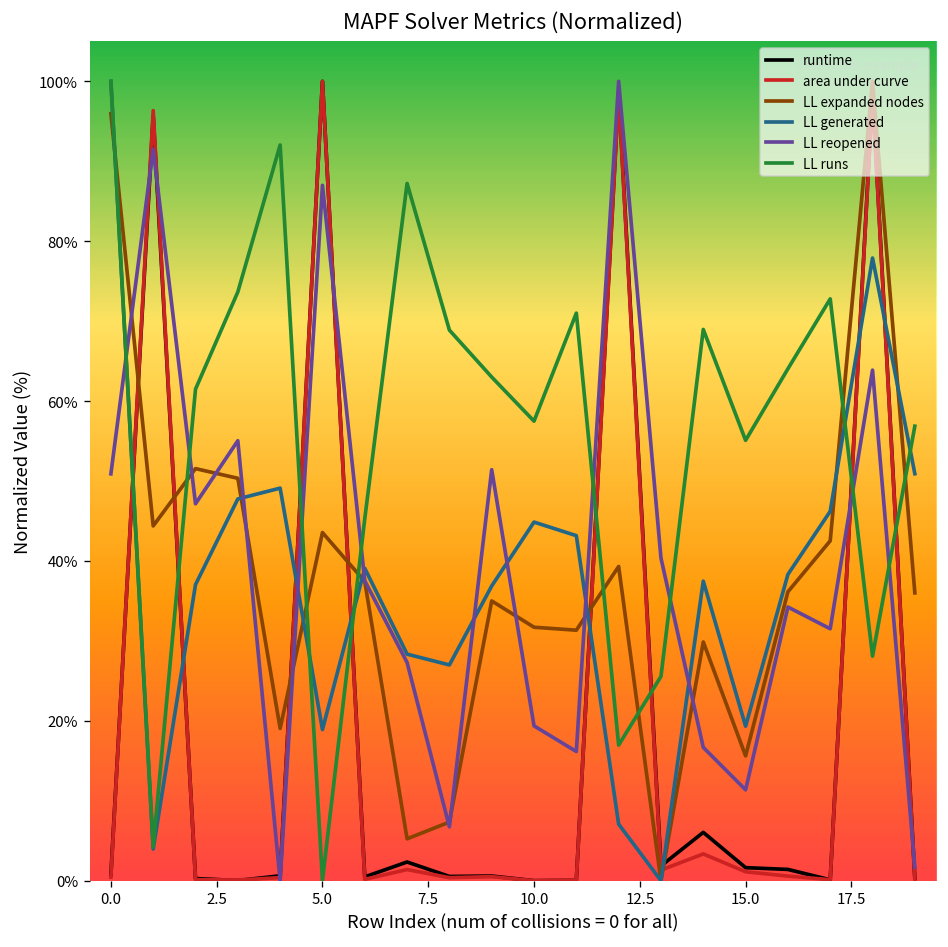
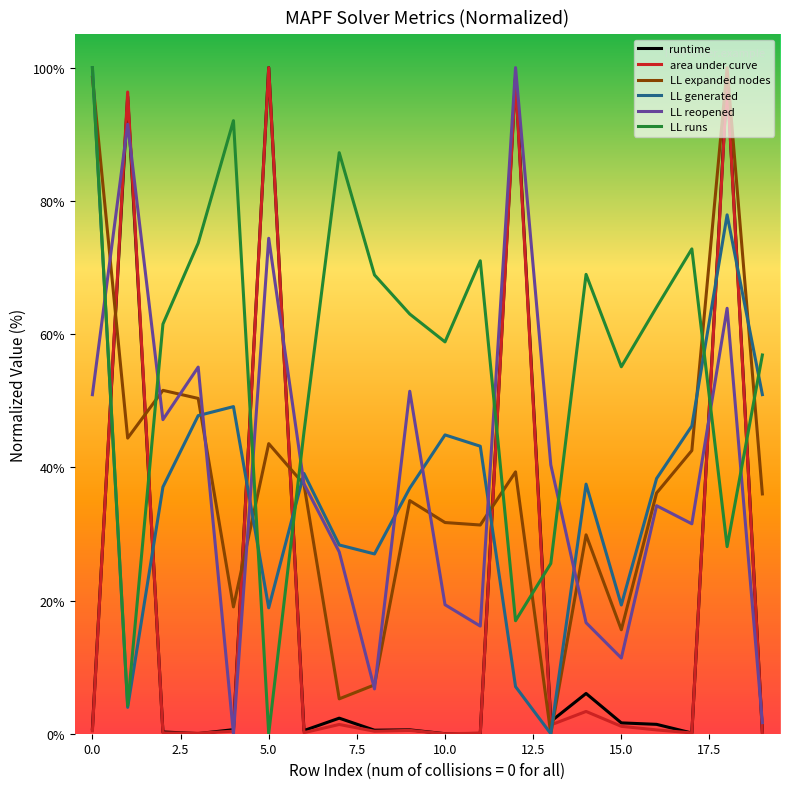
  {
    "runtime": {
      "15.0": "2%"
    },
    "area under curve": {
      "15.0": "1%"
    },
    "LL expanded nodes": {
-     "0.0": "96%",
+     "0.0": "99%",
      "5.0": "44%",
      "10.0": "32%",
      "15.0": "16%"
    },
    "LL generated": {
      "5.0": "19%",
      "10.0": "45%",
      "15.0": "19%"
    },
    "LL reopened": {
      "0.0": "51%",
-     "5.0": "87%",
+     "5.0": "74%",
      "10.0": "19%",
      "15.0": "11%"
    },
    "LL runs": {
      "5.0": "0%",
-     "10.0": "57%",
+     "10.0": "59%",
      "15.0": "55%"
    }
  }
